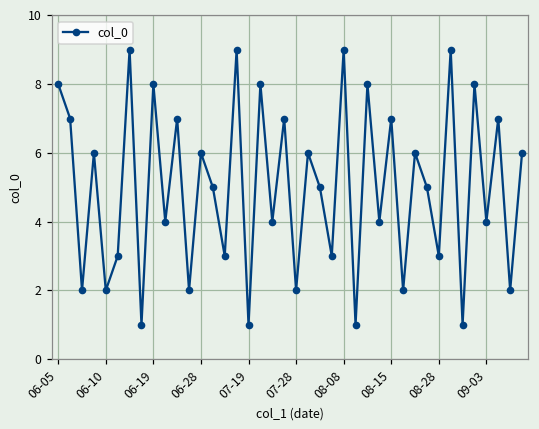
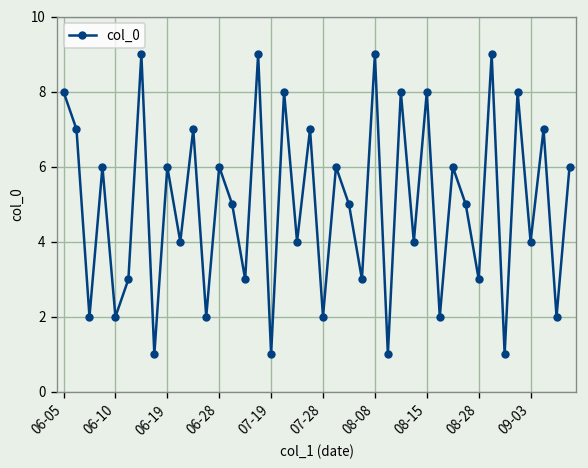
  {
    "06-05": 8,
    "06-10": 2,
-   "06-19": 8,
+   "06-19": 6,
    "06-28": 6,
    "07-19": 1,
    "07-28": 2,
    "08-08": 9,
-   "08-15": 7,
+   "08-15": 8,
    "08-28": 3,
    "09-03": 4
  }
